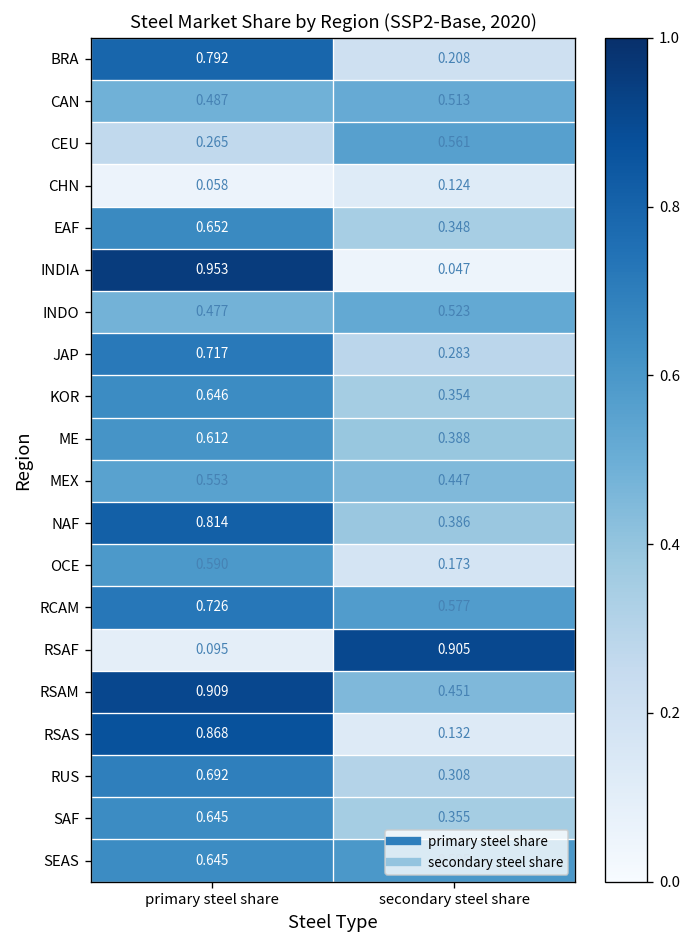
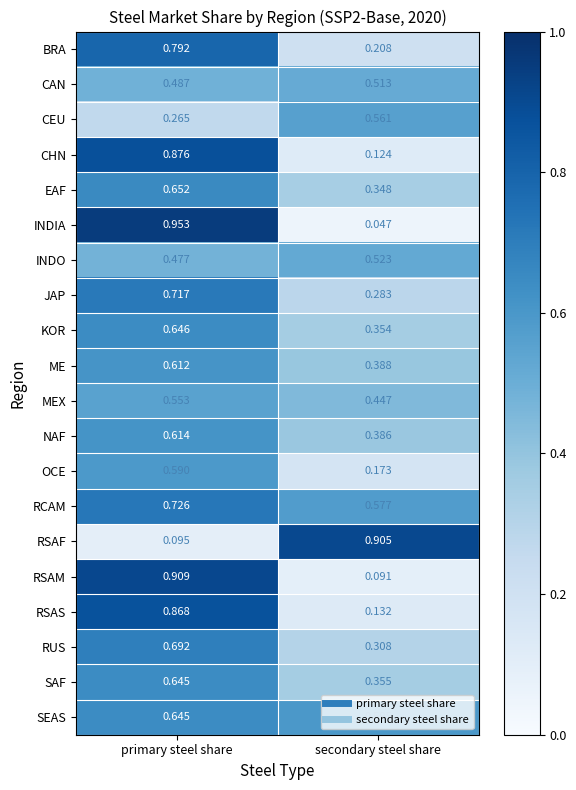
  {
    "BRA": {
      "primary steel share": 0.792,
      "secondary steel share": 0.208
    },
    "CEU": {
      "primary steel share": 0.265
    },
    "CHN": {
-     "primary steel share": 0.058,
+     "primary steel share": 0.876,
      "secondary steel share": 0.124
    },
    "EAF": {
      "primary steel share": 0.652,
      "secondary steel share": 0.348
    },
    "INDIA": {
      "primary steel share": 0.953,
      "secondary steel share": 0.047
    },
    "INDO": {
      "primary steel share": 0.477
    },
    "JAP": {
      "primary steel share": 0.717,
      "secondary steel share": 0.283
    },
    "KOR": {
      "primary steel share": 0.646,
      "secondary steel share": 0.354
    },
    "ME": {
      "primary steel share": 0.612,
      "secondary steel share": 0.388
    },
    "MEX": {
      "secondary steel share": 0.447
    },
    "NAF": {
-     "primary steel share": 0.814,
+     "primary steel share": 0.614,
      "secondary steel share": 0.386
    },
    "OCE": {
      "secondary steel share": 0.173
    },
    "RCAM": {
      "primary steel share": 0.726
    },
    "RSAF": {
      "primary steel share": 0.095,
      "secondary steel share": 0.905
    },
    "RSAM": {
      "primary steel share": 0.909,
-     "secondary steel share": 0.451
+     "secondary steel share": 0.091
    },
    "RSAS": {
      "primary steel share": 0.868,
      "secondary steel share": 0.132
    },
    "RUS": {
      "primary steel share": 0.692,
      "secondary steel share": 0.308
    },
    "SAF": {
      "primary steel share": 0.645,
      "secondary steel share": 0.355
    },
    "SEAS": {
      "primary steel share": 0.645
    }
  }
